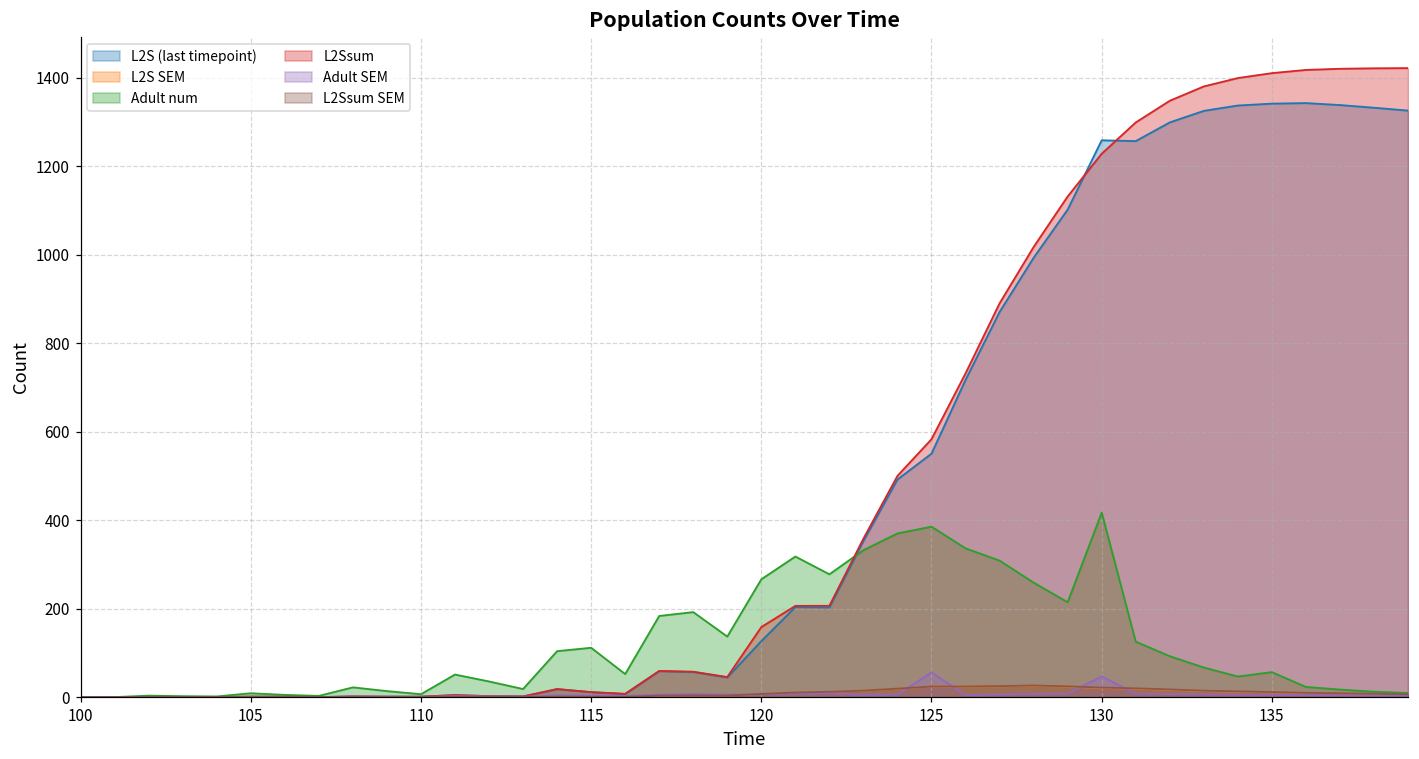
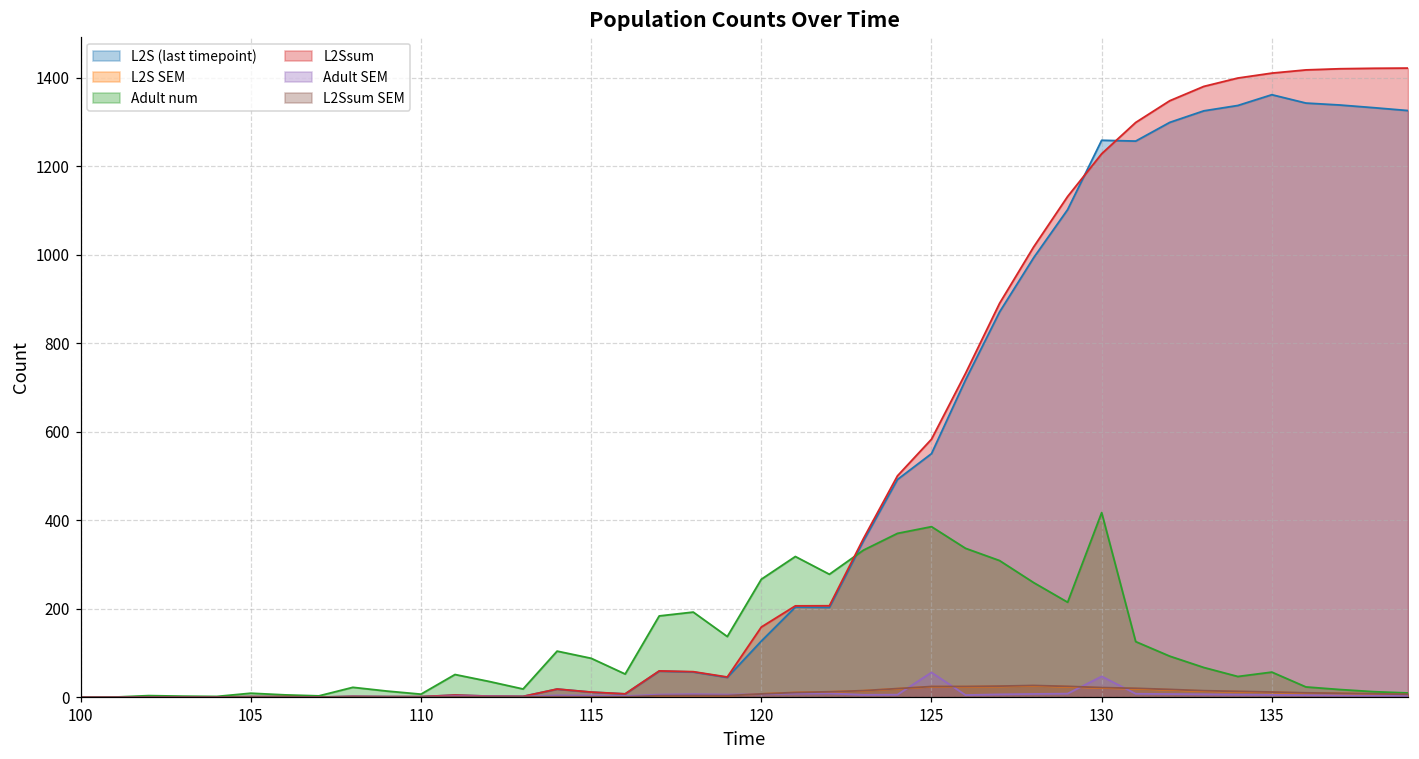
  {
    "L2S (last timepoint)": {
      "120": 130,
      "125": 550,
      "130": 1260,
-     "135": 1340
+     "135": 1360
    },
    "Adult num": {
      "105": 10,
-     "115": 110,
+     "115": 90,
      "120": 270,
      "125": 390,
      "130": 420,
      "135": 60
    },
    "Adult SEM": {
      "125": 60,
      "130": 50
    }
  }
